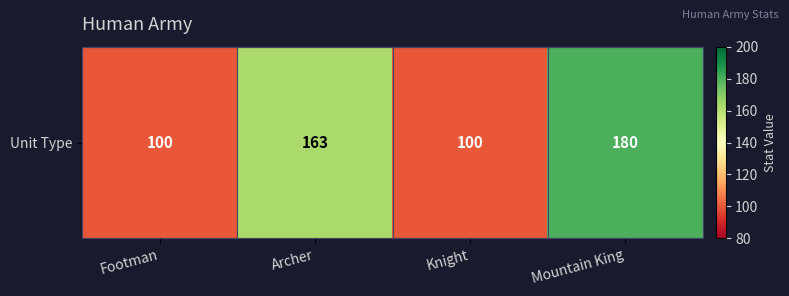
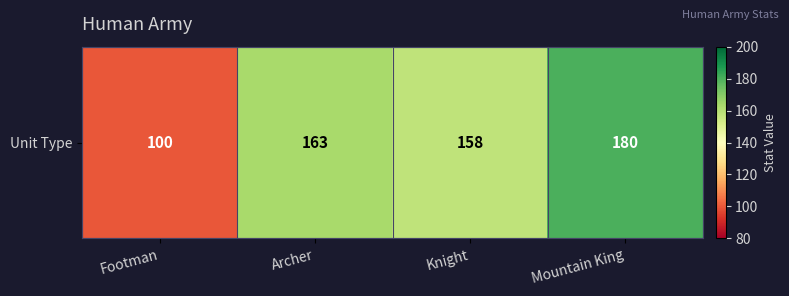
  {
    "Unit Type": {
      "Footman": 100,
      "Archer": 163,
-     "Knight": 100,
+     "Knight": 158,
      "Mountain King": 180
    }
  }
